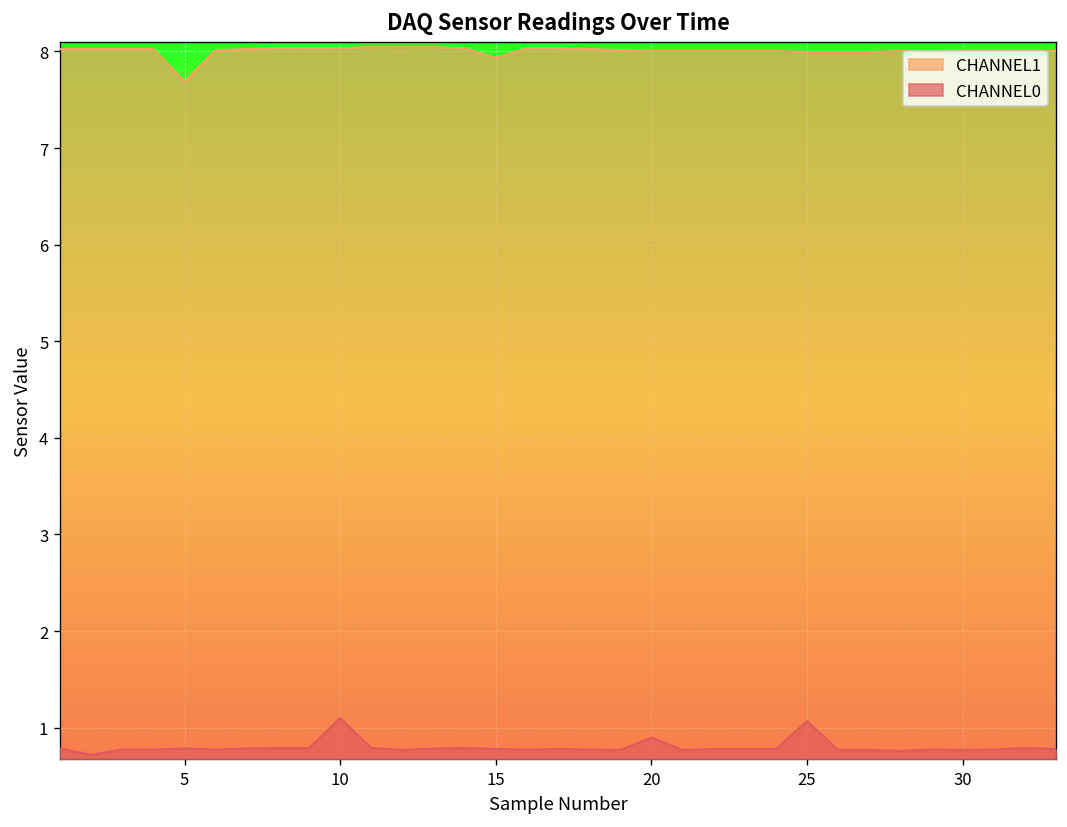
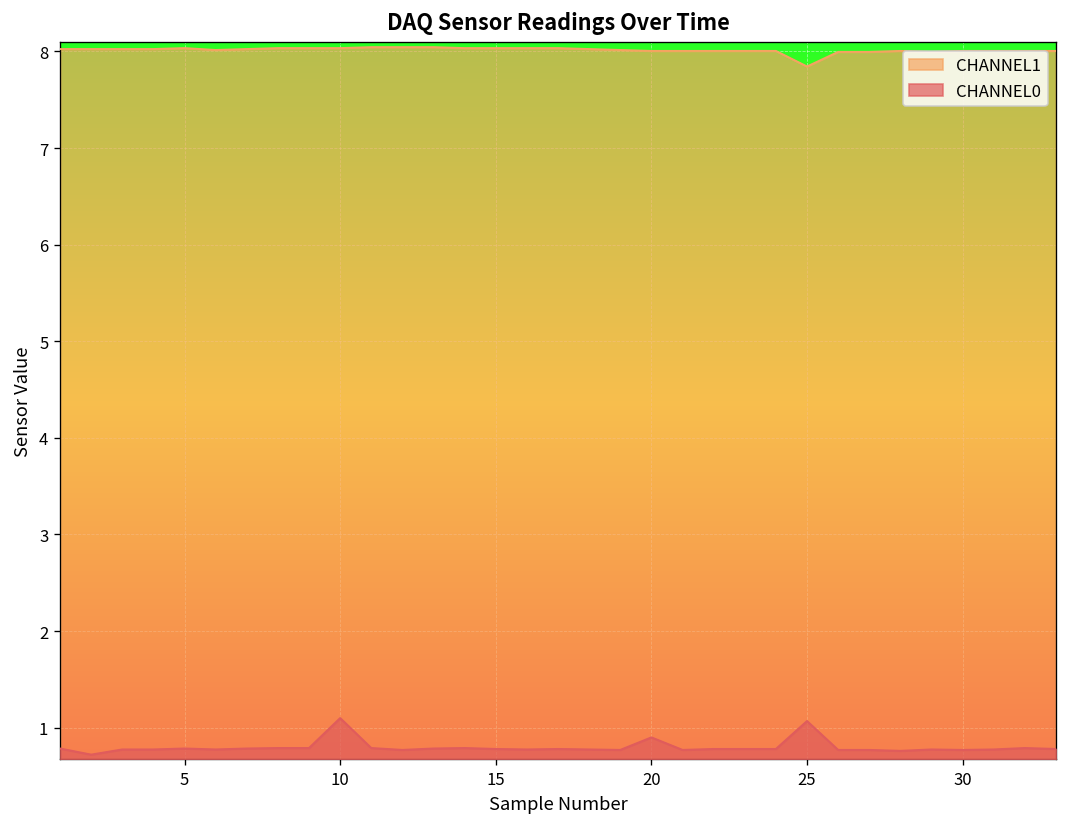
  {
    "CHANNEL1": {
-     "5": 7.7,
+     "5": 8.0,
      "10": 8.0,
-     "15": 7.9,
+     "15": 8.0,
      "20": 8.0,
-     "25": 8.0
+     "25": 7.8
    },
    "CHANNEL0": {
      "5": 0.8,
      "10": 1.1,
      "15": 0.8,
      "20": 0.9,
      "25": 1.1,
      "30": 0.8
    }
  }
